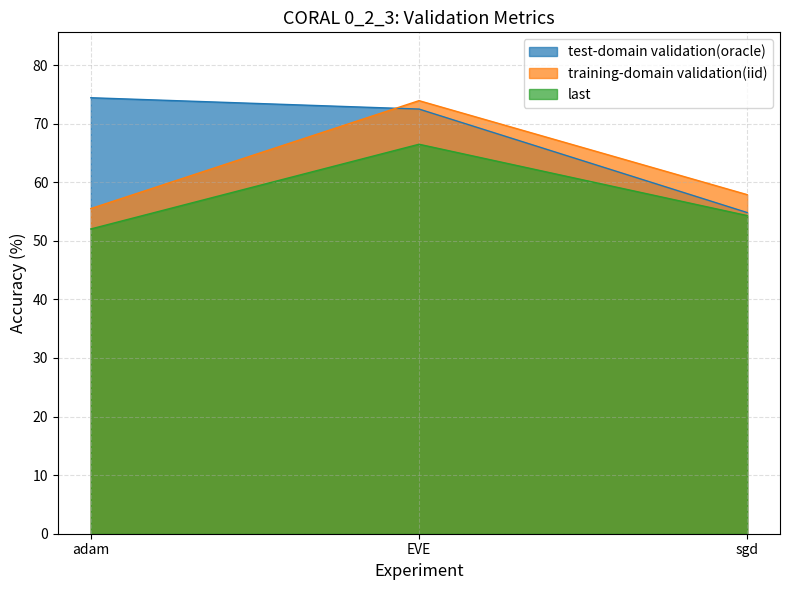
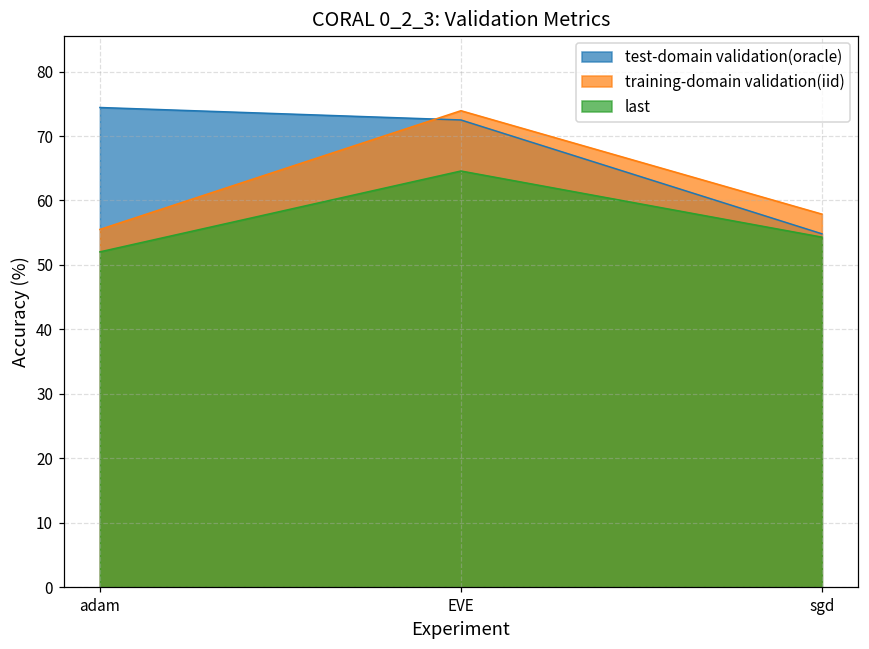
  {
    "test-domain validation(oracle)": {
      "adam": 74,
      "EVE": 72,
      "sgd": 55
    },
    "training-domain validation(iid)": {
      "adam": 56,
      "EVE": 74,
      "sgd": 58
    },
    "last": {
      "adam": 52,
-     "EVE": 66,
+     "EVE": 65,
      "sgd": 54
    }
  }
